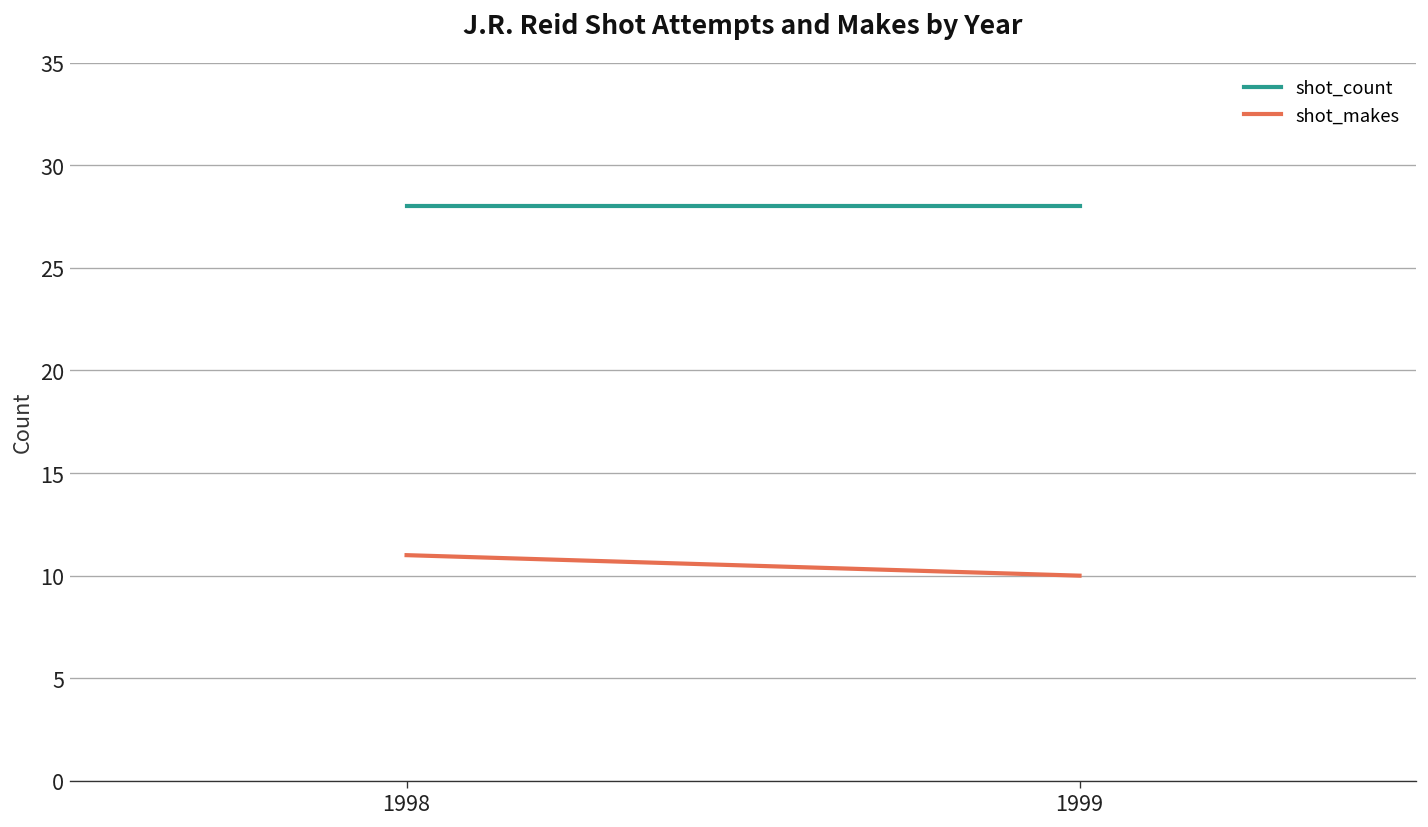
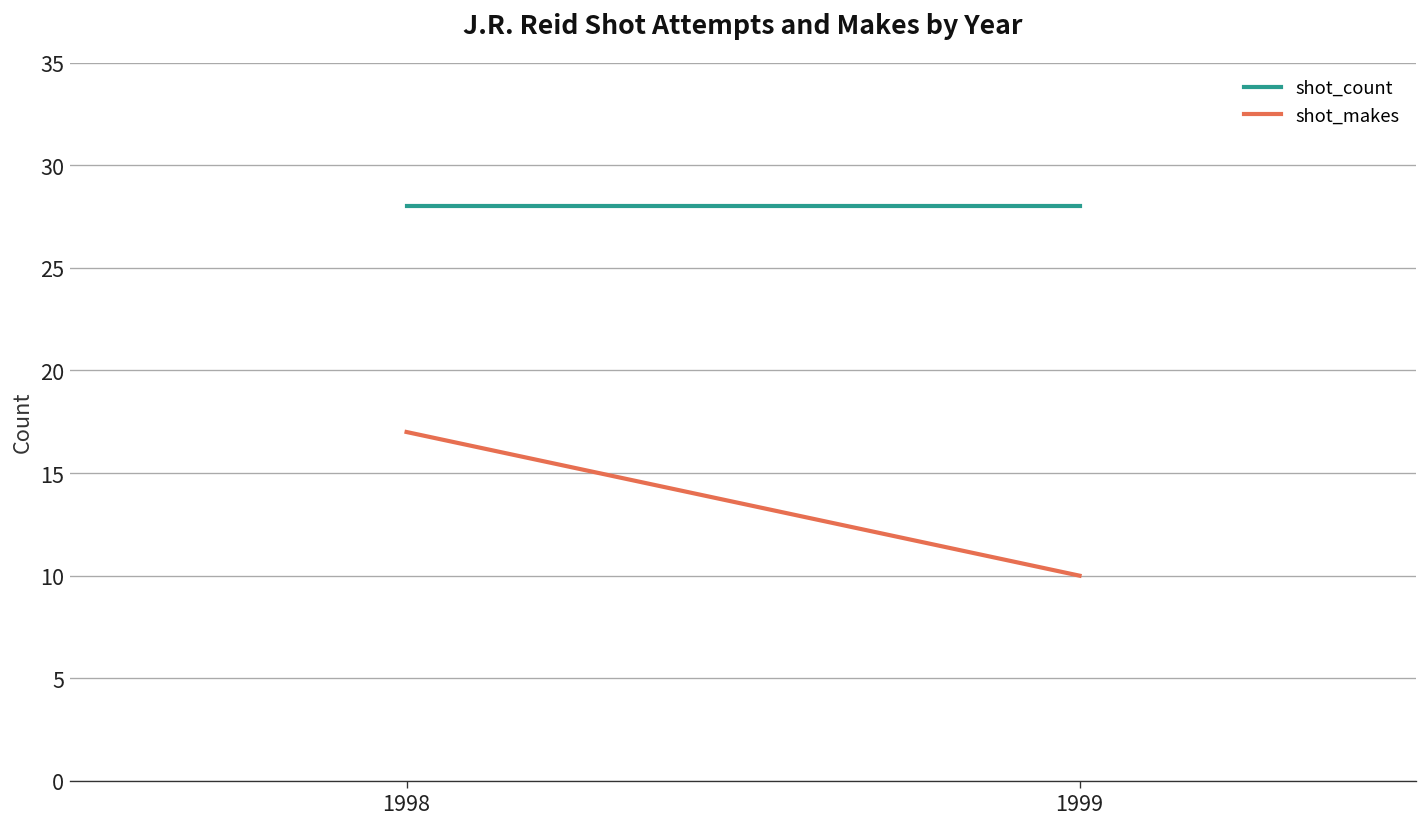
  {
    "shot_count": {
      "1998": 28,
      "1999": 28
    },
    "shot_makes": {
-     "1998": 11,
+     "1998": 17,
      "1999": 10
    }
  }
